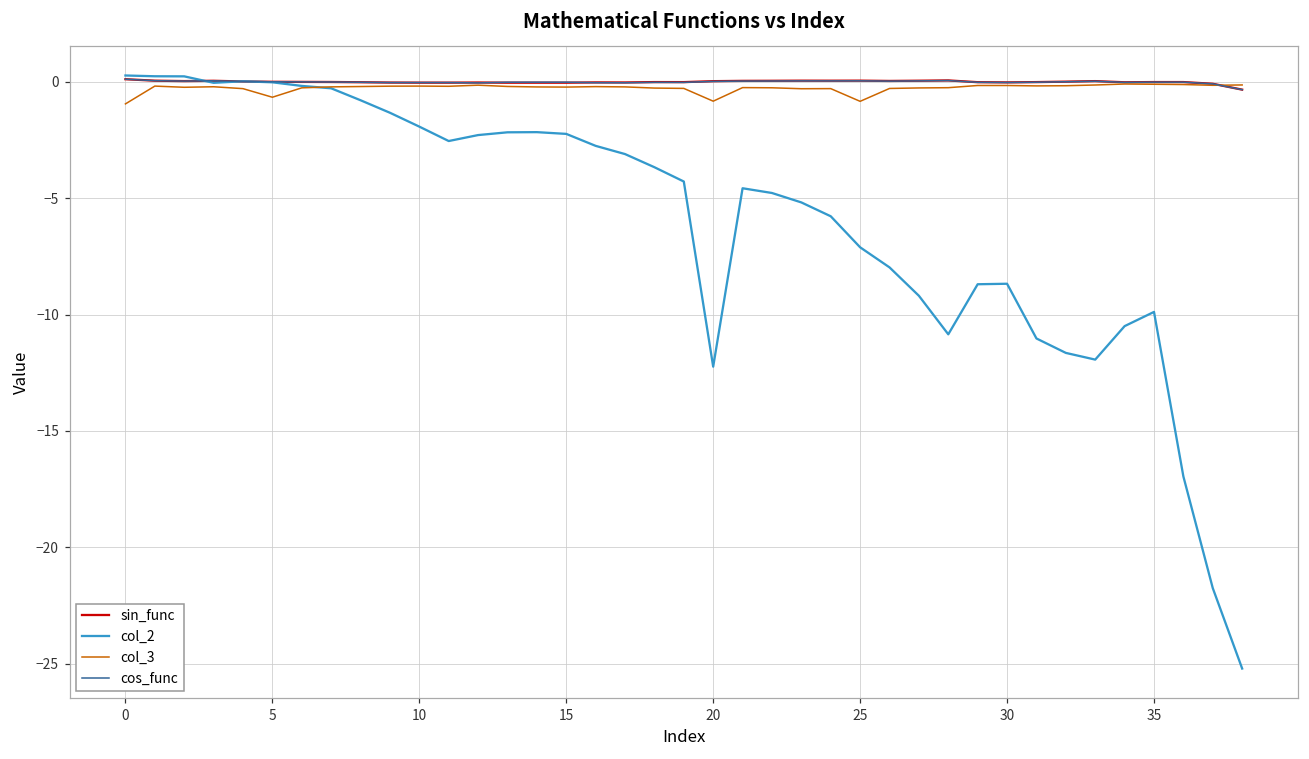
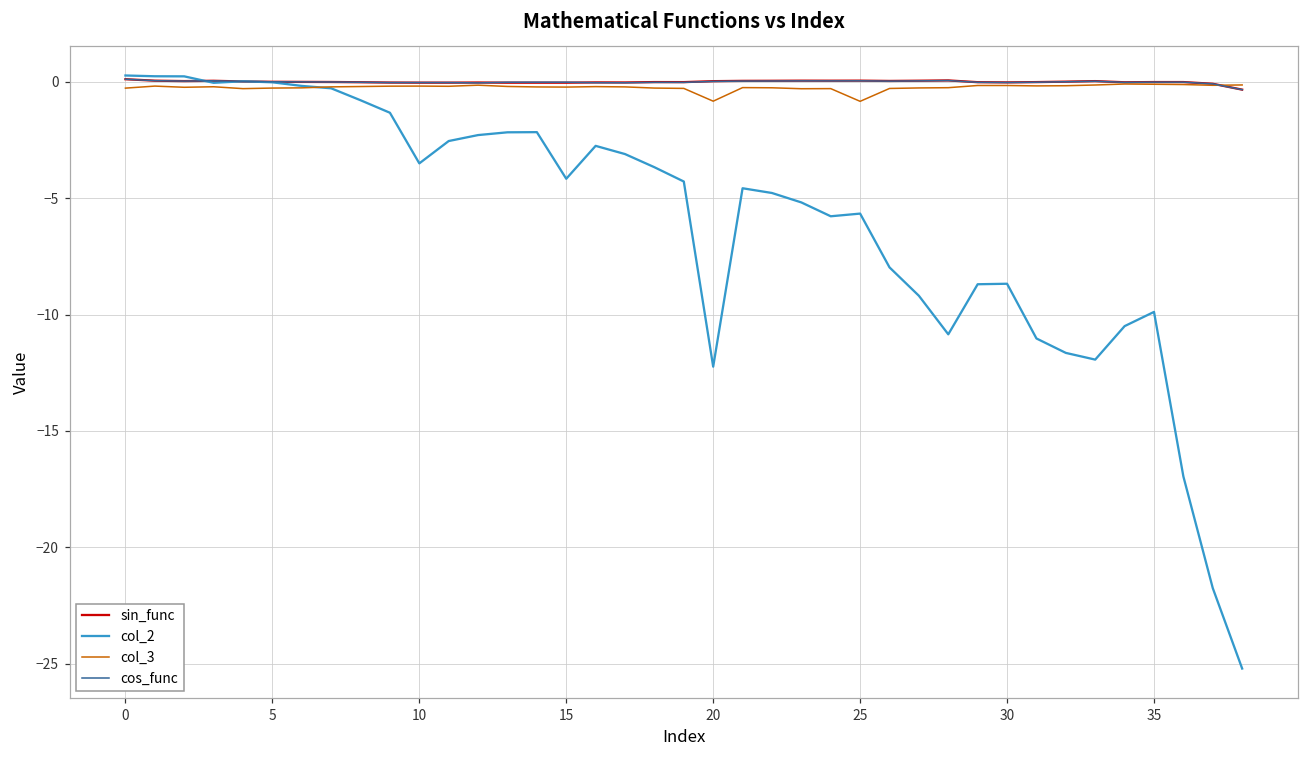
  {
    "col_2": {
      "0": 0.3,
-     "10": -1.9,
-     "15": -2.2,
+     "10": -3.5,
+     "15": -4.2,
      "20": -12.2,
-     "25": -7.1,
+     "25": -5.7,
      "30": -8.7,
      "35": -9.9
    },
    "col_3": {
-     "0": -0.9,
-     "5": -0.7,
+     "0": -0.3,
+     "5": -0.3,
      "10": -0.2,
      "15": -0.2,
      "20": -0.8,
      "25": -0.8,
      "30": -0.2
    }
  }
